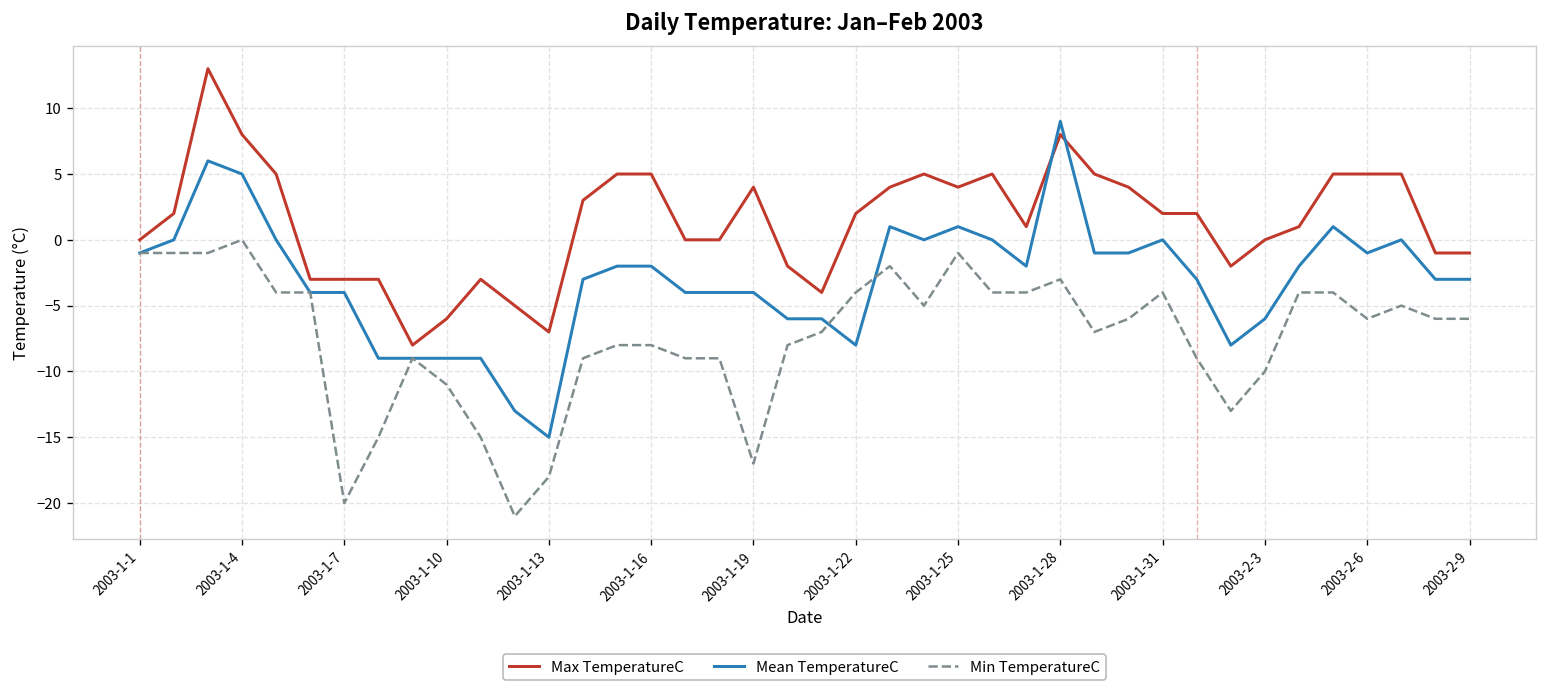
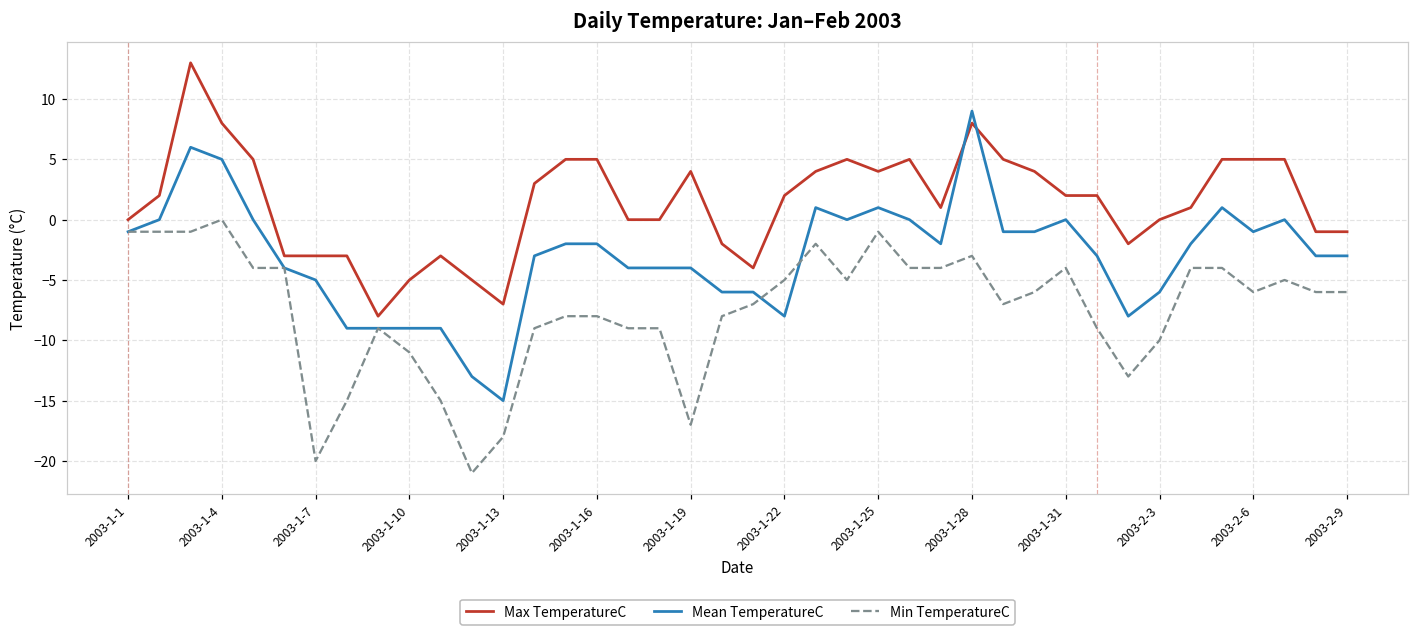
  {
    "Max TemperatureC": {
      "2003-1-1": 0,
      "2003-1-4": 8,
      "2003-1-7": -3,
-     "2003-1-10": -6,
+     "2003-1-10": -5,
      "2003-1-13": -7,
      "2003-1-16": 5,
      "2003-1-19": 4,
      "2003-1-22": 2,
      "2003-1-25": 4,
      "2003-1-28": 8,
      "2003-1-31": 2,
      "2003-2-3": 0,
      "2003-2-6": 5,
      "2003-2-9": -1
    },
    "Mean TemperatureC": {
      "2003-1-4": 5,
-     "2003-1-7": -4,
+     "2003-1-7": -5,
      "2003-1-10": -9,
      "2003-1-13": -15,
      "2003-1-16": -2,
      "2003-1-19": -4,
      "2003-1-22": -8,
      "2003-1-25": 1,
      "2003-1-28": 9,
      "2003-1-31": 0,
      "2003-2-3": -6,
      "2003-2-6": -1,
      "2003-2-9": -3
    },
    "Min TemperatureC": {
      "2003-1-4": 0,
      "2003-1-7": -20,
      "2003-1-10": -11,
      "2003-1-13": -18,
      "2003-1-16": -8,
      "2003-1-19": -17,
-     "2003-1-22": -4,
+     "2003-1-22": -5,
      "2003-1-25": -1,
      "2003-1-28": -3,
      "2003-1-31": -4,
      "2003-2-3": -10,
      "2003-2-6": -6,
      "2003-2-9": -6
    }
  }
